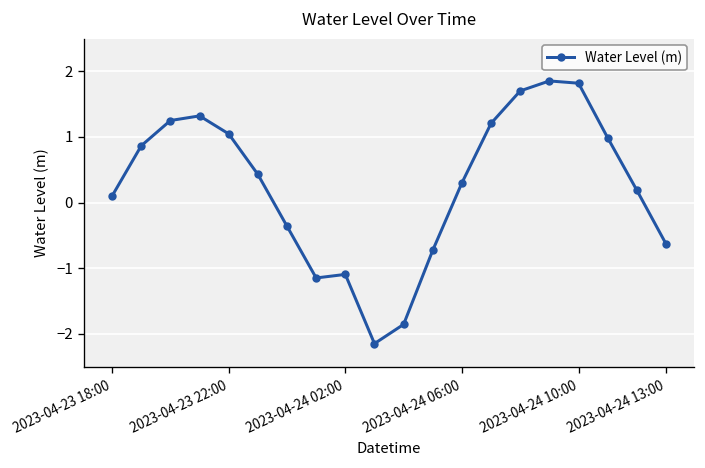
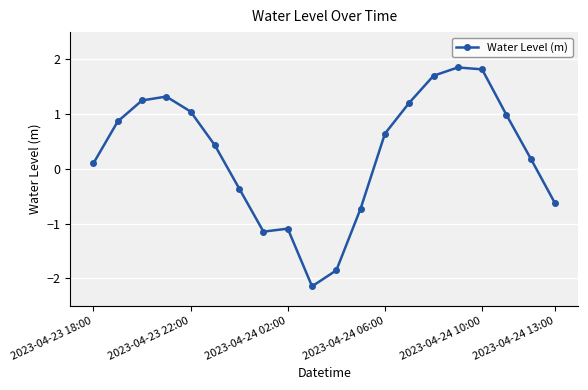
  {
    "2023-04-23 18:00": 0.1,
    "2023-04-23 22:00": 1.0,
    "2023-04-24 02:00": -1.1,
-   "2023-04-24 06:00": 0.3,
+   "2023-04-24 06:00": 0.6,
    "2023-04-24 10:00": 1.8,
    "2023-04-24 13:00": -0.6
  }
